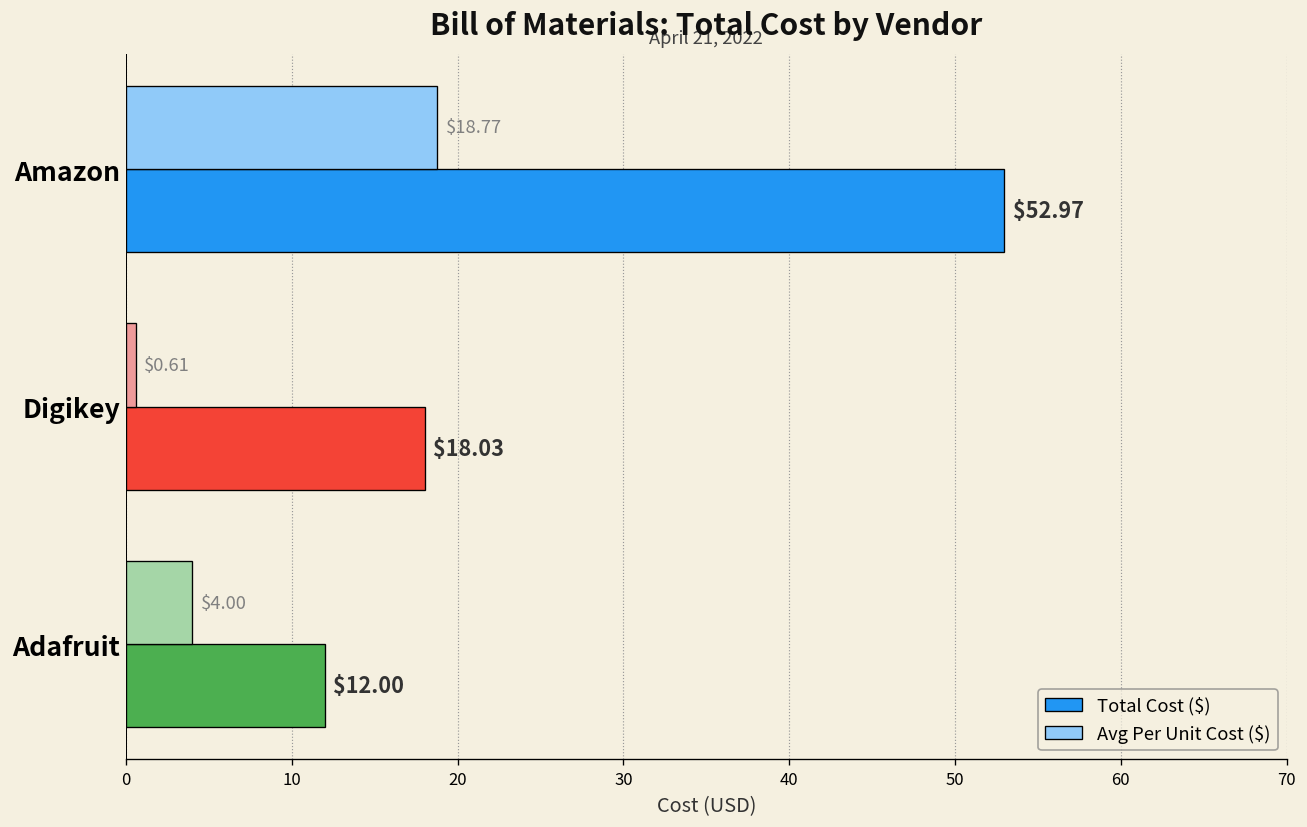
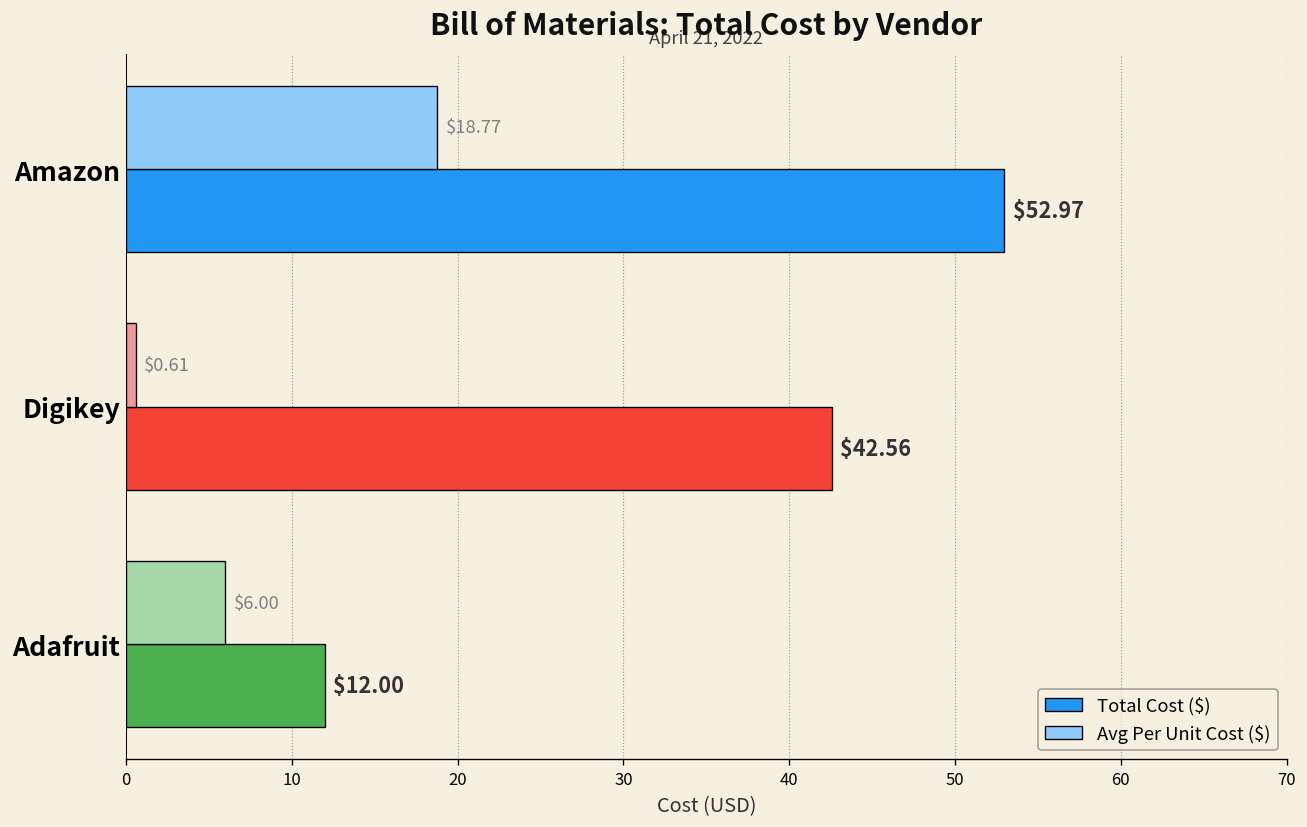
  {
    "Total Cost ($)": {
      "Amazon": "$52.97",
-     "Digikey": "$18.03",
+     "Digikey": "$42.56",
      "Adafruit": "$12.00"
    },
    "Avg Per Unit Cost ($)": {
      "Amazon": "$18.77",
      "Digikey": "$0.61",
-     "Adafruit": "$4.00"
+     "Adafruit": "$6.00"
    }
  }
